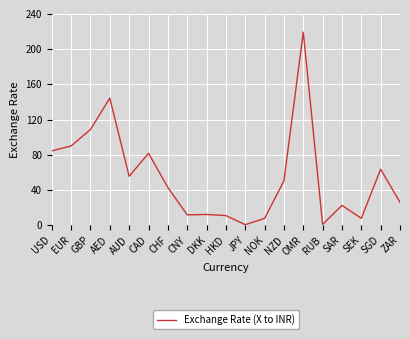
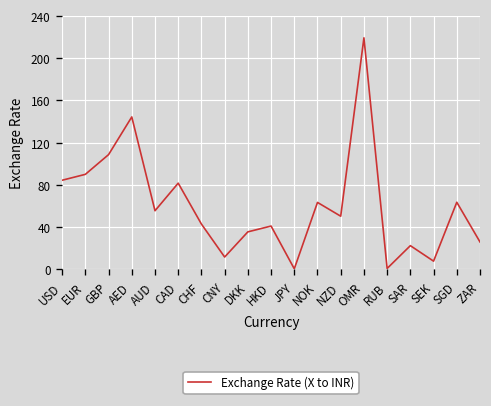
  {
    "USD": 80,
    "EUR": 90,
    "GBP": 110,
    "AED": 140,
    "AUD": 60,
    "CAD": 80,
    "CHF": 40,
    "CNY": 10,
-   "DKK": 10,
-   "HKD": 10,
+   "DKK": 40,
+   "HKD": 40,
    "JPY": 0,
-   "NOK": 10,
+   "NOK": 60,
    "NZD": 50,
    "OMR": 220,
    "RUB": 0,
    "SAR": 20,
    "SEK": 10,
    "SGD": 60,
    "ZAR": 30
  }
